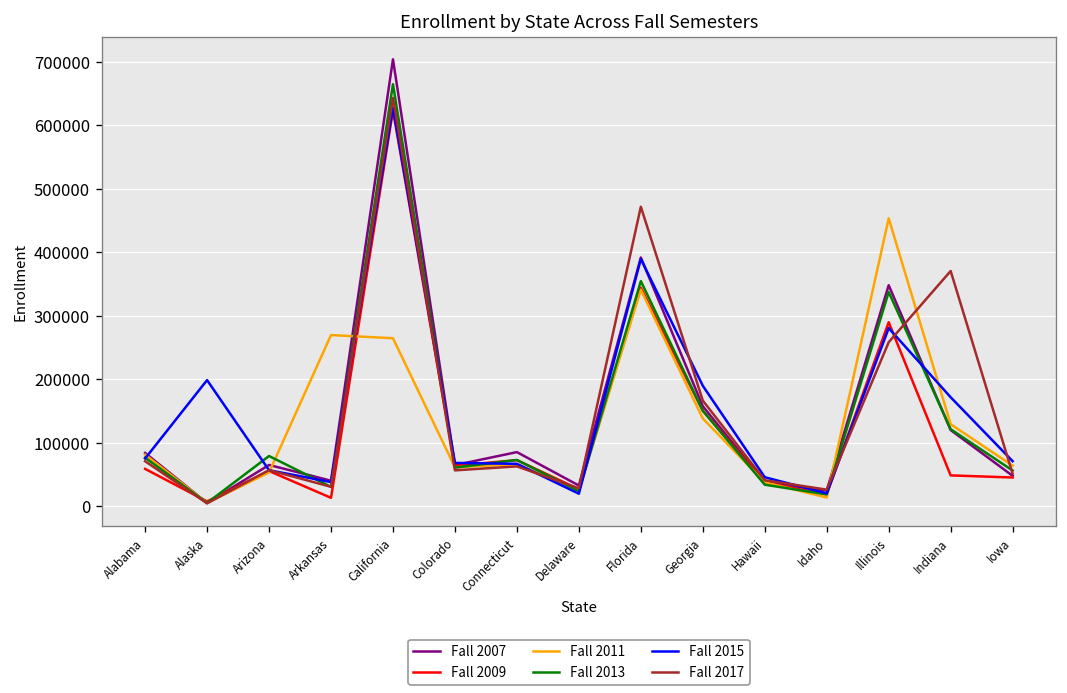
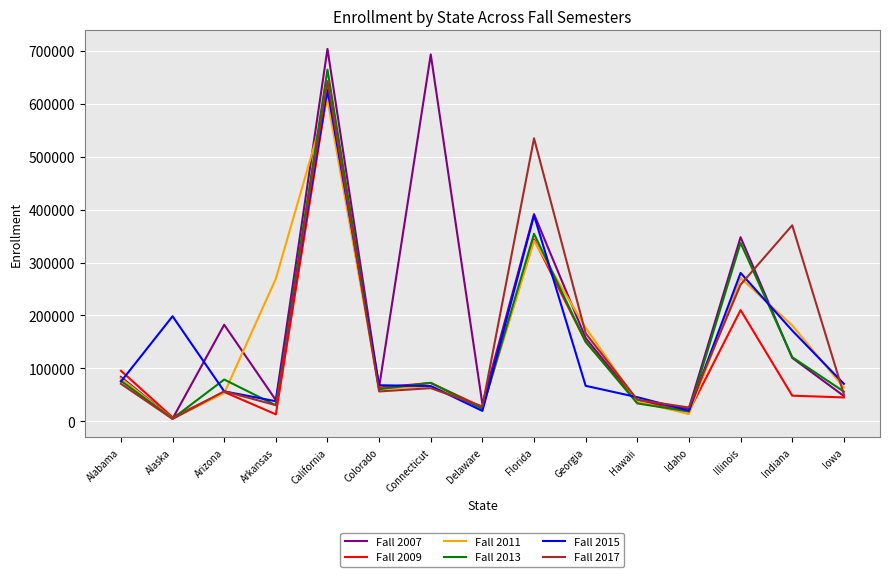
  {
    "Fall 2007": {
-     "Arizona": 60000,
+     "Arizona": 180000,
      "California": 700000,
-     "Connecticut": 90000,
+     "Connecticut": 690000,
      "Georgia": 160000,
      "Illinois": 350000
    },
    "Fall 2009": {
-     "Alabama": 60000,
+     "Alabama": 100000,
      "Arkansas": 10000,
-     "Illinois": 290000,
+     "Illinois": 210000,
      "Indiana": 50000
    },
    "Fall 2011": {
      "Arkansas": 270000,
-     "California": 260000,
-     "Georgia": 140000,
+     "California": 610000,
+     "Georgia": 180000,
      "Idaho": 10000,
-     "Illinois": 450000,
-     "Indiana": 130000,
+     "Illinois": 270000,
+     "Indiana": 180000,
      "Iowa": 60000
    },
    "Fall 2013": {
      "Arizona": 80000,
      "California": 660000,
      "Florida": 350000,
      "Illinois": 340000,
      "Iowa": 60000
    },
    "Fall 2015": {
      "Alaska": 200000,
-     "Georgia": 190000,
+     "Georgia": 70000,
      "Illinois": 280000,
      "Indiana": 170000,
      "Iowa": 70000
    },
    "Fall 2017": {
      "California": 640000,
-     "Florida": 470000,
+     "Florida": 530000,
      "Georgia": 170000,
      "Illinois": 260000,
      "Indiana": 370000
    }
  }
